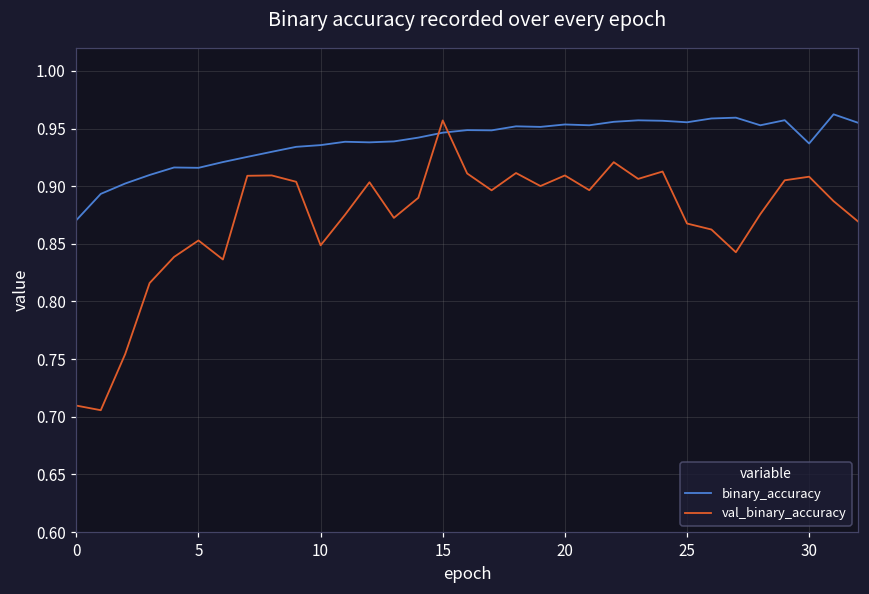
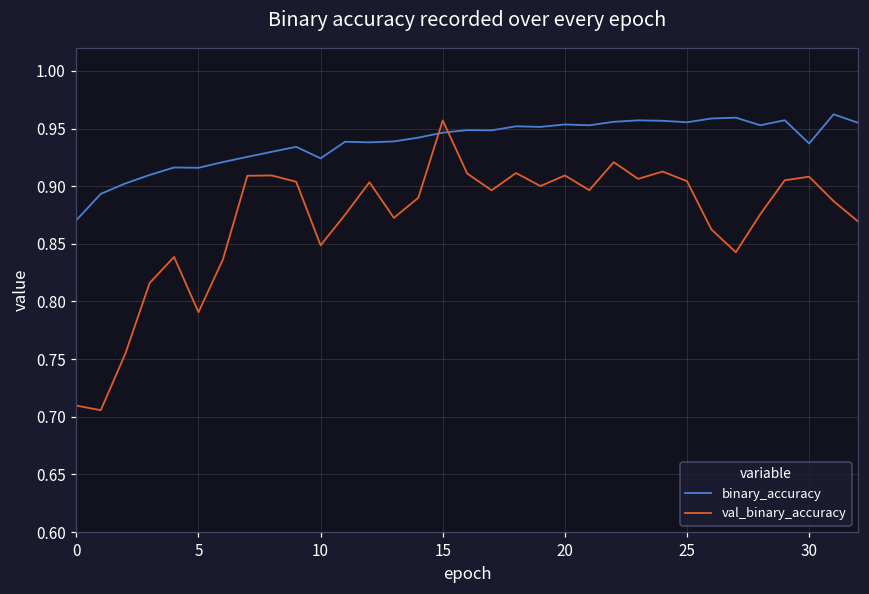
  {
    "binary_accuracy": {
      "0": 0.871,
      "5": 0.916,
-     "10": 0.936,
+     "10": 0.924,
      "15": 0.946,
      "20": 0.954,
      "25": 0.955,
      "30": 0.937
    },
    "val_binary_accuracy": {
      "0": 0.710,
-     "5": 0.853,
+     "5": 0.791,
      "10": 0.849,
      "15": 0.957,
      "20": 0.909,
-     "25": 0.868,
+     "25": 0.904,
      "30": 0.908
    }
  }
